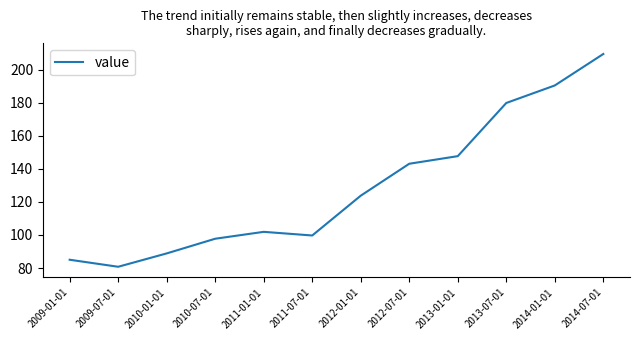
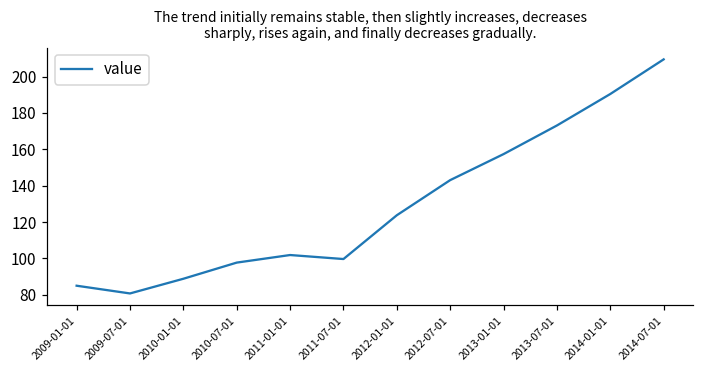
  {
    "2009-01-01": 85,
    "2009-07-01": 81,
    "2010-01-01": 89,
    "2010-07-01": 98,
    "2011-01-01": 102,
    "2011-07-01": 100,
    "2012-01-01": 124,
    "2012-07-01": 143,
-   "2013-01-01": 148,
-   "2013-07-01": 180,
+   "2013-01-01": 157,
+   "2013-07-01": 173,
    "2014-01-01": 190,
    "2014-07-01": 209
  }
